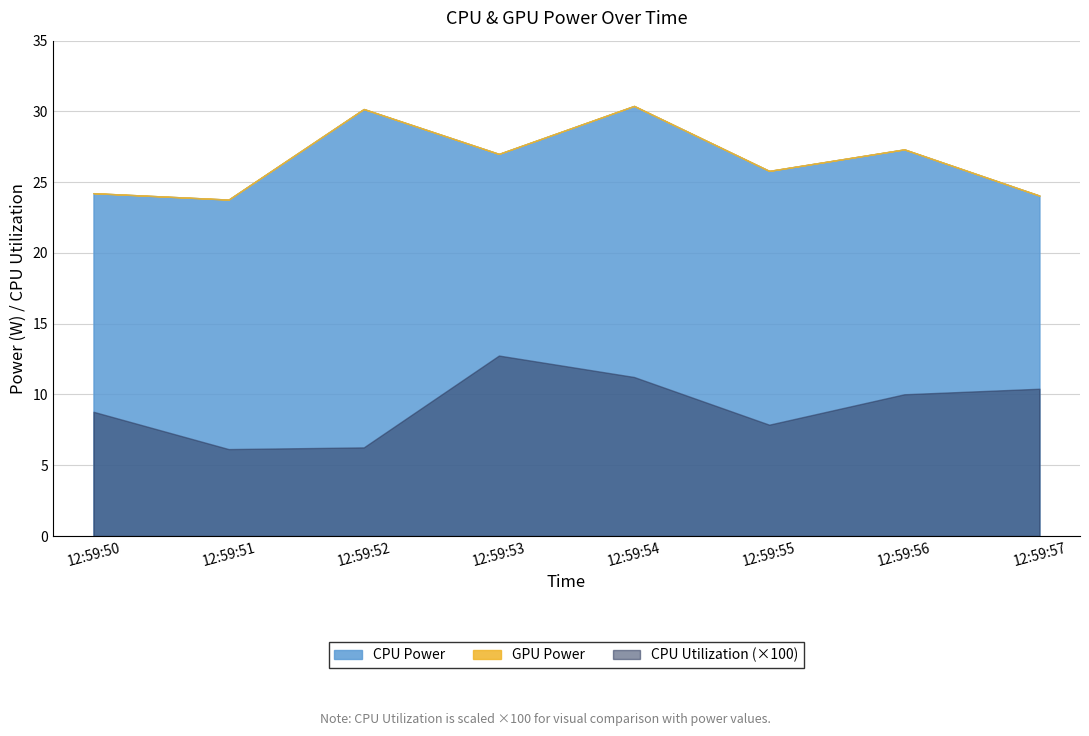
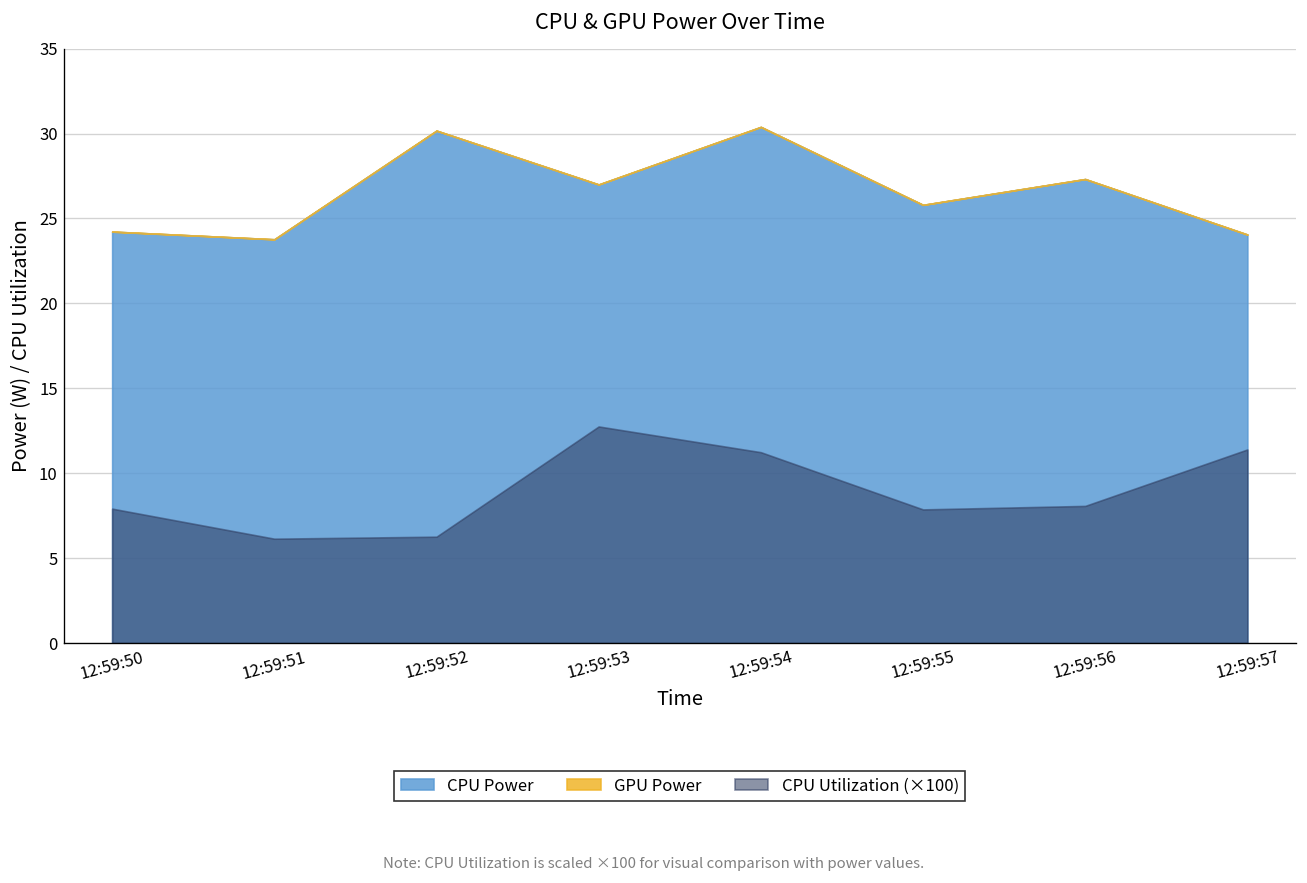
  {
    "GPU Power": {
      "12:59:50": 24.2,
      "12:59:51": 23.8,
      "12:59:52": 30.2,
      "12:59:53": 27.0,
      "12:59:54": 30.4,
      "12:59:55": 25.8,
      "12:59:56": 27.3,
      "12:59:57": 24.1
    },
    "CPU Utilization (×100)": {
-     "12:59:50": 8.8,
+     "12:59:50": 7.9,
      "12:59:51": 6.1,
      "12:59:52": 6.3,
      "12:59:53": 12.8,
      "12:59:54": 11.2,
      "12:59:55": 7.9,
-     "12:59:56": 10.0,
-     "12:59:57": 10.4
+     "12:59:56": 8.1,
+     "12:59:57": 11.4
    }
  }
